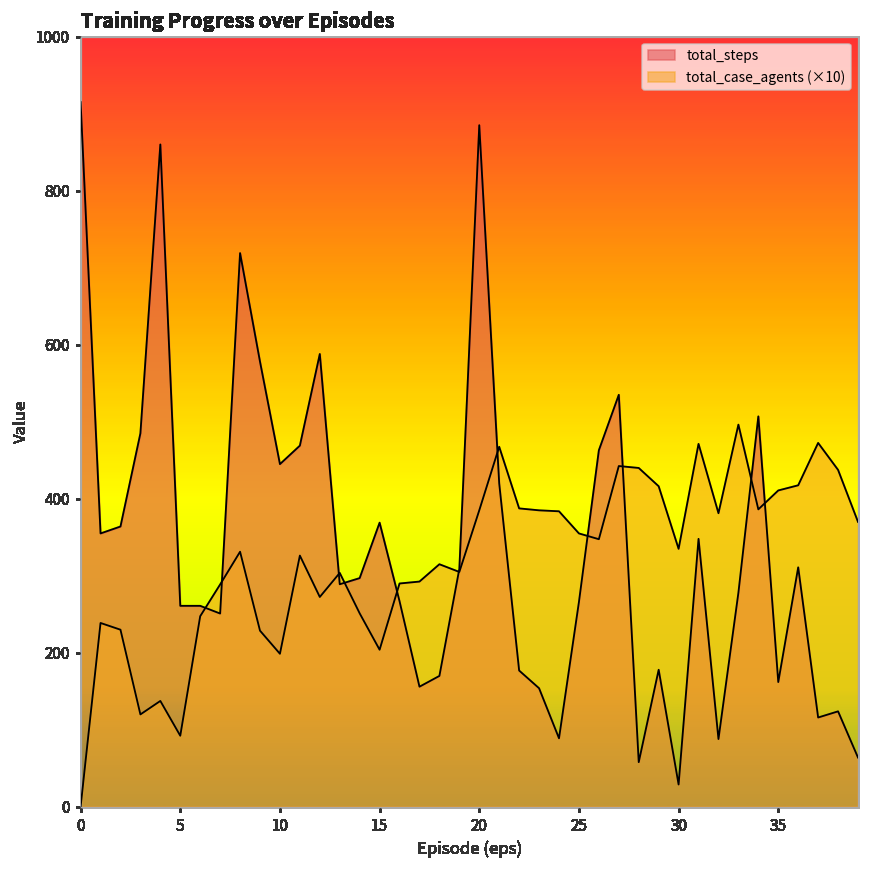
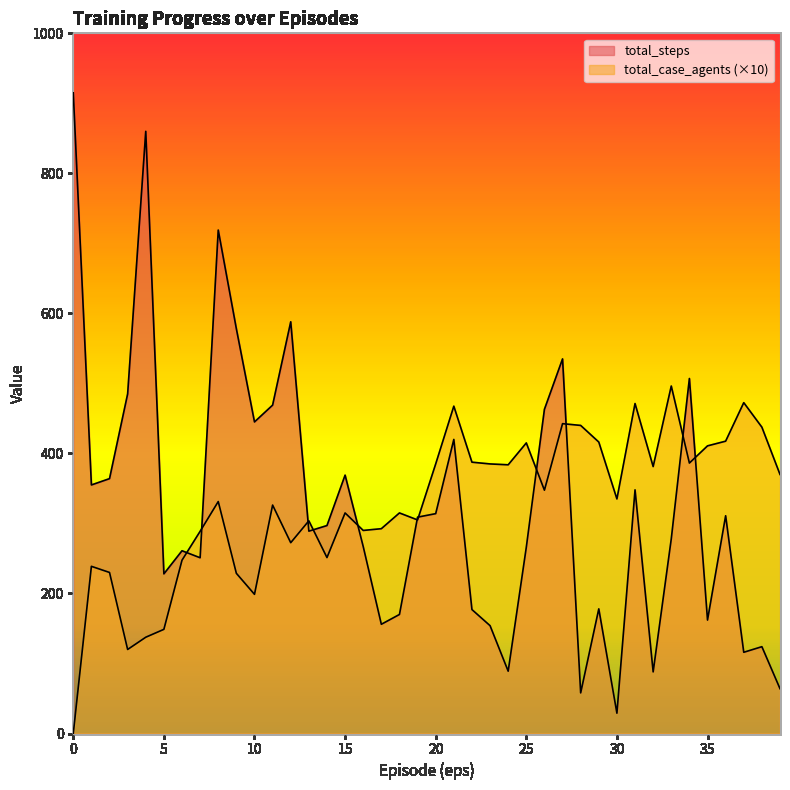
  {
    "total_steps": {
      "0": 920,
-     "5": 260,
+     "5": 230,
      "10": 450,
      "15": 370,
-     "20": 890,
+     "20": 310,
      "25": 270,
      "30": 30,
      "35": 160
    },
    "total_case_agents (×10)": {
      "0": 0,
-     "5": 90,
+     "5": 150,
      "10": 200,
-     "15": 200,
+     "15": 320,
      "20": 390,
-     "25": 360,
+     "25": 420,
      "30": 340,
      "35": 410
    }
  }
